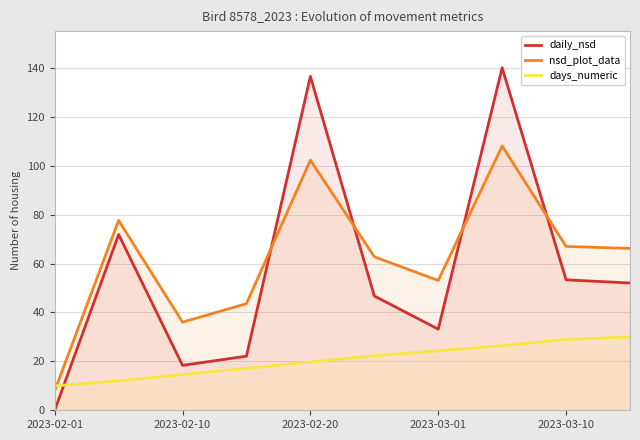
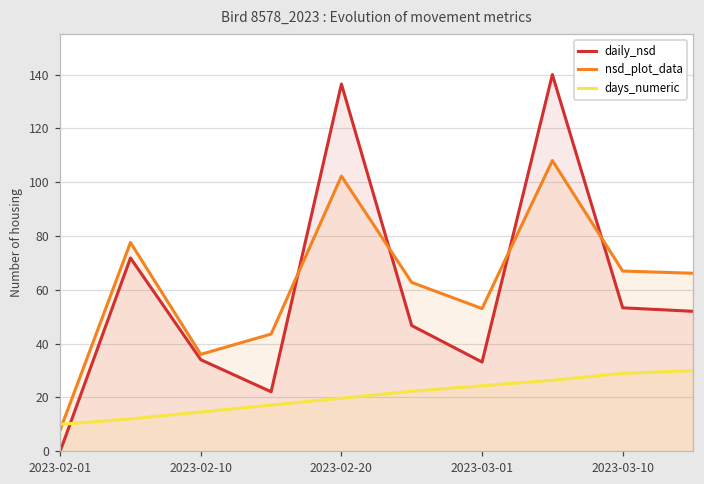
  {
    "daily_nsd": {
      "2023-02-01": 0,
-     "2023-02-10": 18,
+     "2023-02-10": 34,
      "2023-02-20": 136,
      "2023-03-01": 33,
      "2023-03-10": 53
    },
    "nsd_plot_data": {
      "2023-02-01": 8,
      "2023-02-10": 36,
      "2023-02-20": 102,
      "2023-03-01": 53,
      "2023-03-10": 67
    },
    "days_numeric": {
      "2023-02-01": 10,
      "2023-02-10": 15,
      "2023-02-20": 20,
      "2023-03-01": 24,
      "2023-03-10": 29
    }
  }
